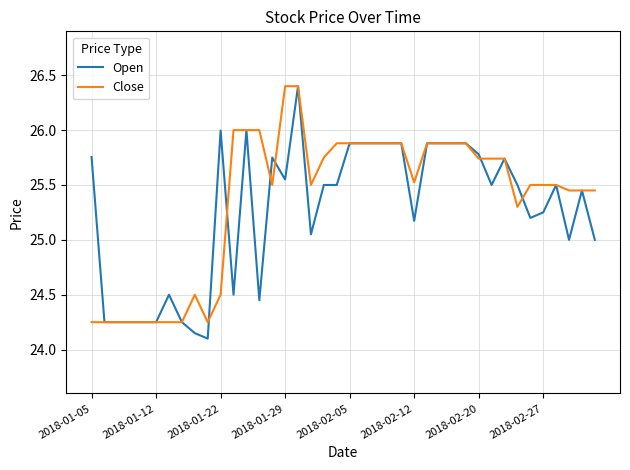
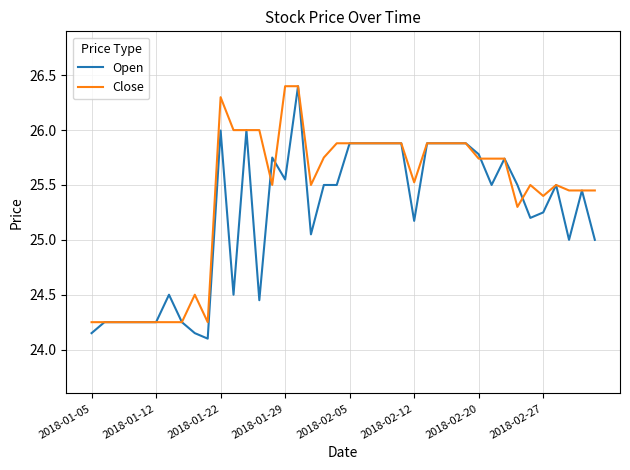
  {
    "Open": {
-     "2018-01-05": 25.76,
+     "2018-01-05": 24.15,
      "2018-01-22": 26.00,
      "2018-01-29": 25.55,
      "2018-02-12": 25.17,
      "2018-02-20": 25.78,
      "2018-02-27": 25.25
    },
    "Close": {
      "2018-01-05": 24.25,
-     "2018-01-22": 24.5,
+     "2018-01-22": 26.3,
      "2018-01-29": 26.4,
      "2018-02-12": 25.52,
      "2018-02-20": 25.74,
-     "2018-02-27": 25.5
+     "2018-02-27": 25.4
    }
  }
